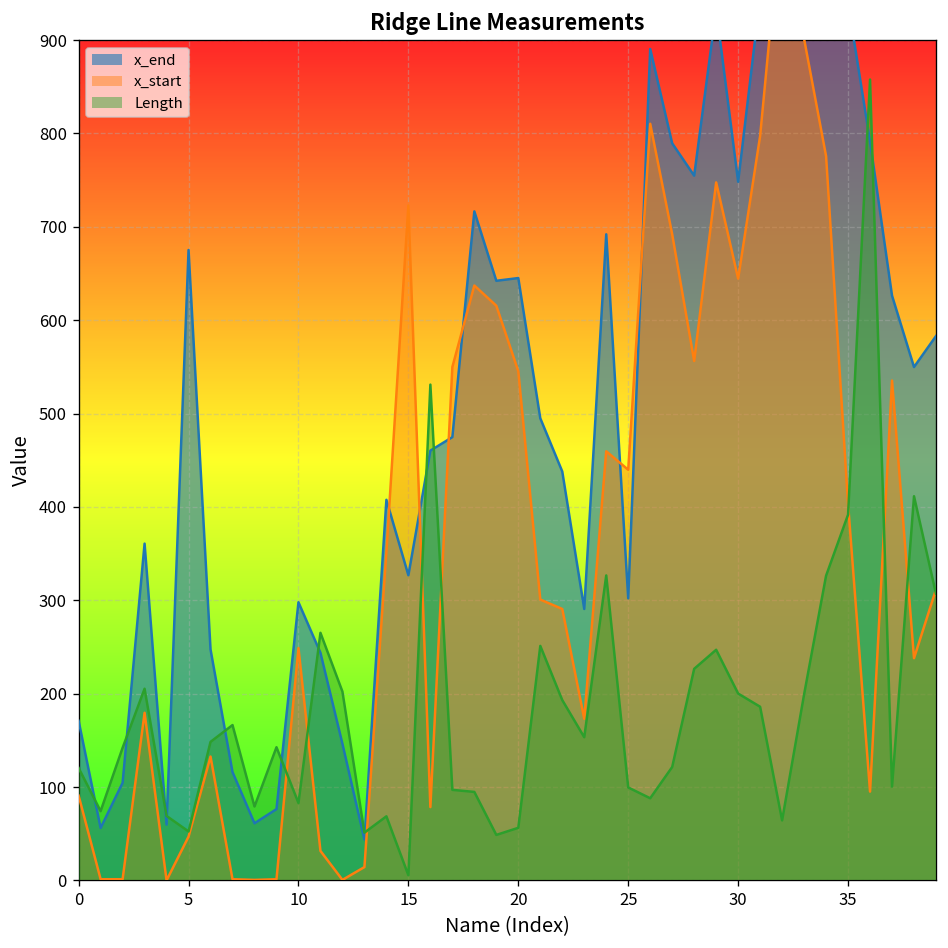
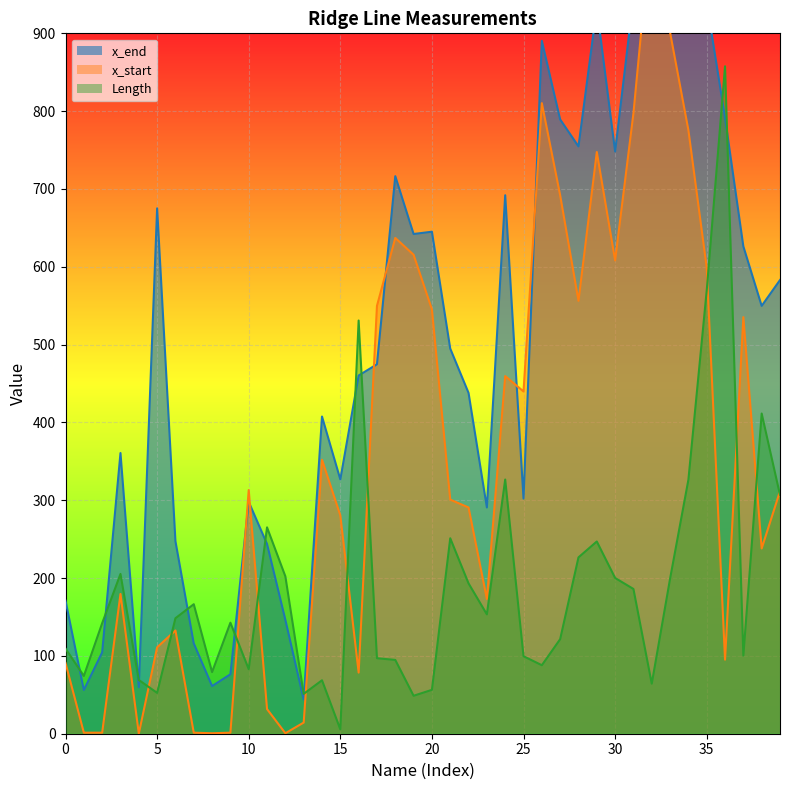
  {
    "x_end": {
      "0": 170,
      "5": 680,
      "10": 300,
      "15": 330,
      "20": 650,
      "25": 300,
      "30": 750
    },
    "x_start": {
      "0": 90,
-     "5": 50,
-     "10": 250,
-     "15": 720,
+     "5": 110,
+     "10": 310,
+     "15": 280,
      "20": 550,
      "25": 440,
-     "30": 640,
-     "35": 400
+     "30": 610,
+     "35": 600
    },
    "Length": {
-     "0": 120,
+     "0": 110,
      "5": 50,
      "10": 80,
      "15": 10,
      "20": 60,
      "25": 100,
      "30": 200,
-     "35": 390
+     "35": 570
    }
  }
